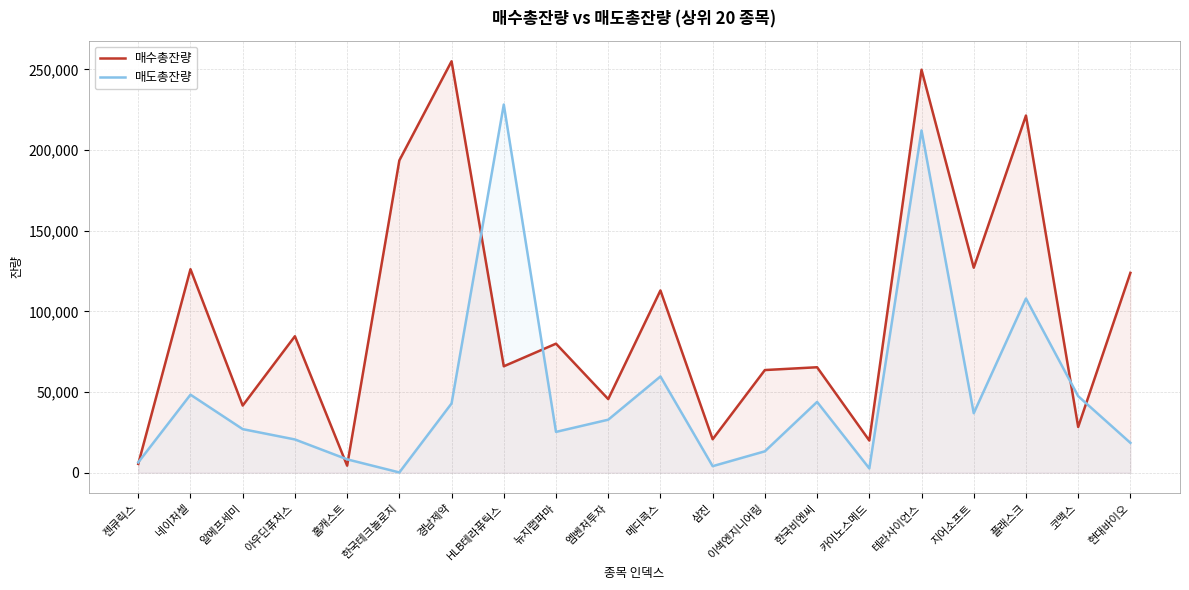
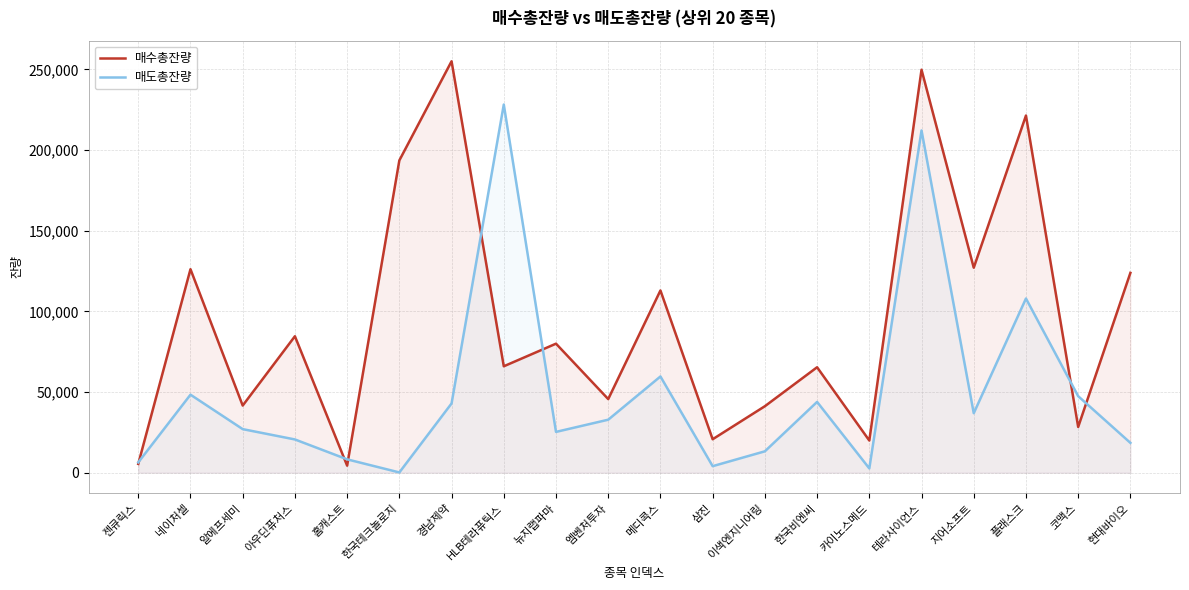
  {
    "매수총잔량": {
      "네이처셀": "126,000",
      "알에프세미": "42,000",
      "아우딘퓨처스": "85,000",
      "홈캐스트": "4,000",
      "한국테크놀로지": "194,000",
      "경남제약": "255,000",
      "HLB테라퓨틱스": "66,000",
      "뉴지랩파마": "80,000",
      "엠벤처투자": "46,000",
      "메디콕스": "113,000",
      "삼진": "21,000",
-     "이색엔지니어링": "64,000",
+     "이색엔지니어링": "41,000",
      "한국비엔씨": "65,000",
      "카이노스메드": "20,000",
      "테라사이언스": "250,000",
      "지어소프트": "127,000",
      "플래스크": "221,000",
      "코맥스": "28,000",
      "현대바이오": "124,000"
    },
    "매도총잔량": {
      "네이처셀": "48,000",
      "알에프세미": "27,000",
      "아우딘퓨처스": "21,000",
      "홈캐스트": "8,000",
      "한국테크놀로지": "0",
      "경남제약": "43,000",
      "HLB테라퓨틱스": "228,000",
      "뉴지랩파마": "25,000",
      "엠벤처투자": "33,000",
      "메디콕스": "60,000",
      "삼진": "4,000",
      "이색엔지니어링": "13,000",
      "한국비엔씨": "44,000",
      "카이노스메드": "3,000",
      "테라사이언스": "212,000",
      "지어소프트": "37,000",
      "플래스크": "108,000",
      "코맥스": "47,000",
      "현대바이오": "19,000"
    }
  }
